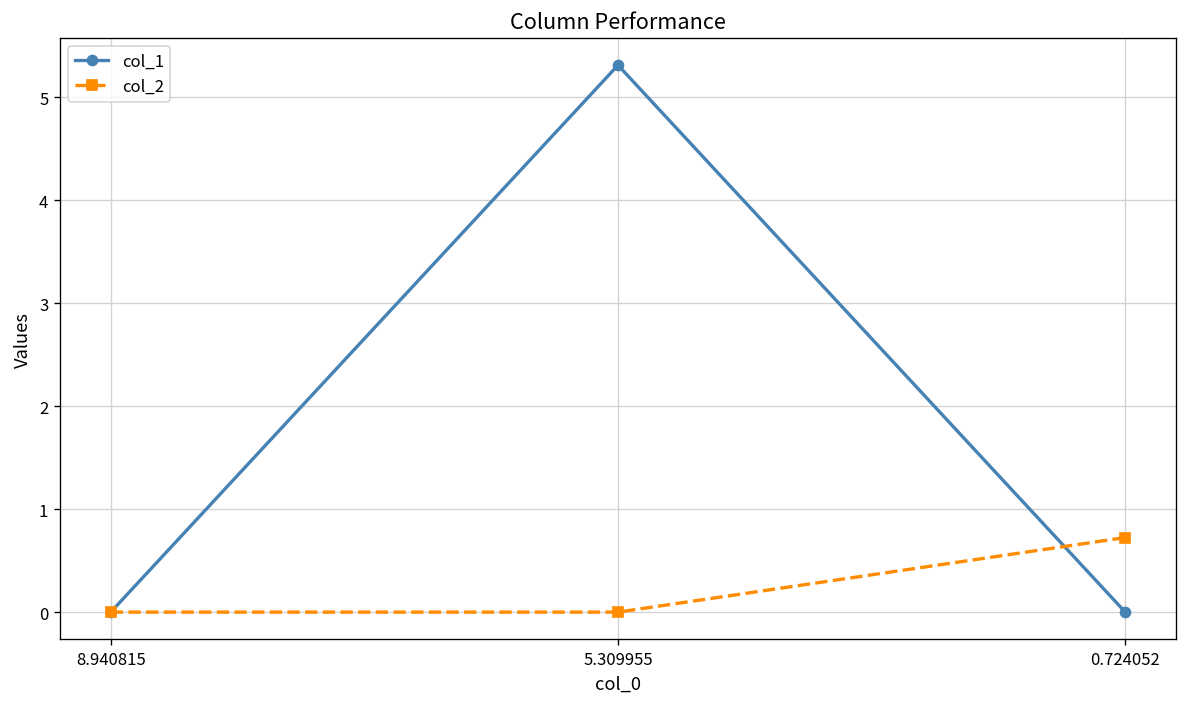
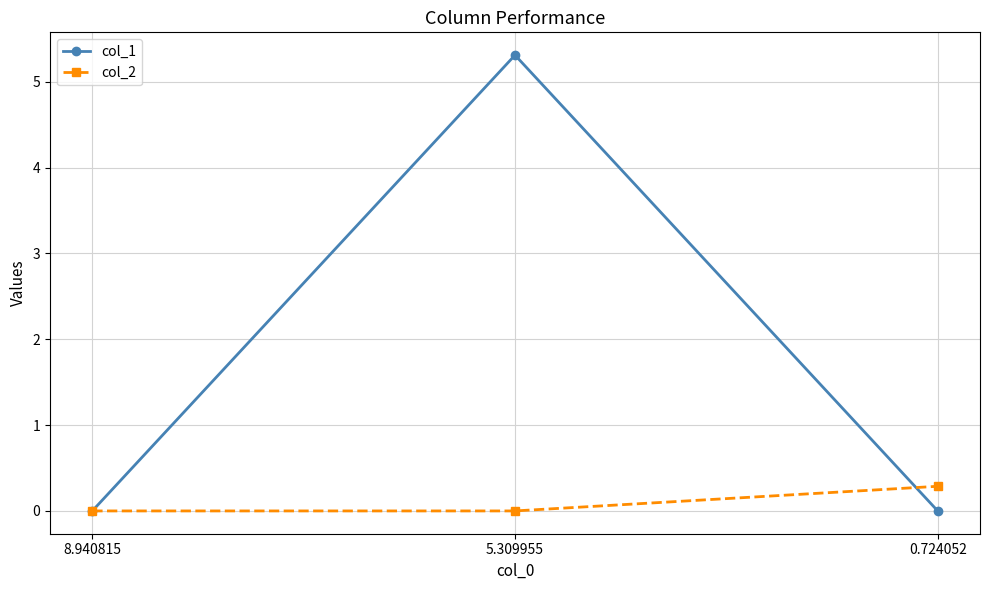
  {
    "col_1": {
      "5.309955": 5.3,
      "0.724052": 0.0
    },
    "col_2": {
      "5.309955": 0.0,
-     "0.724052": 0.7
+     "0.724052": 0.3
    }
  }
